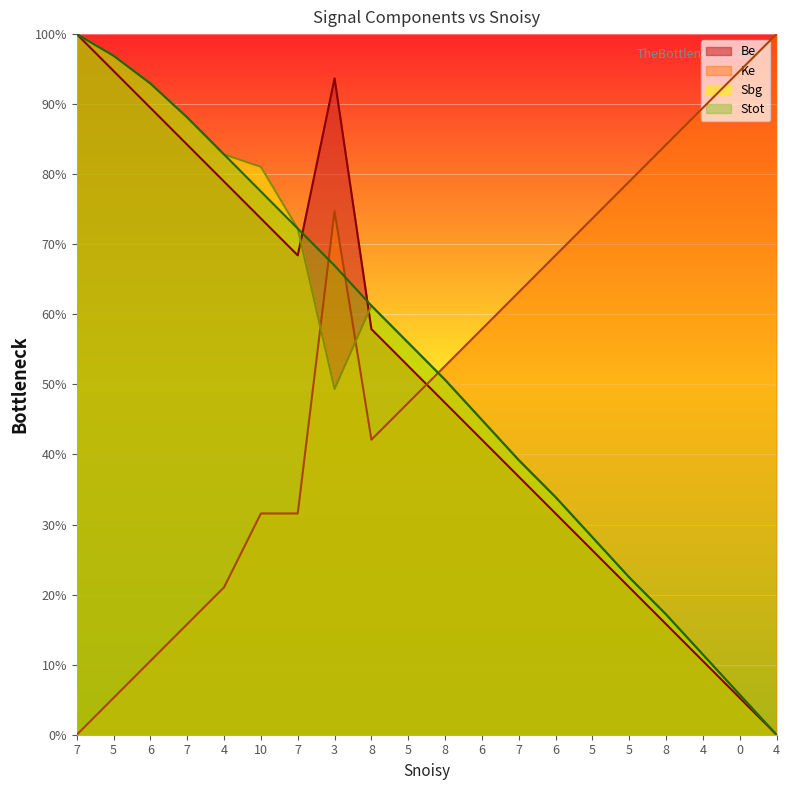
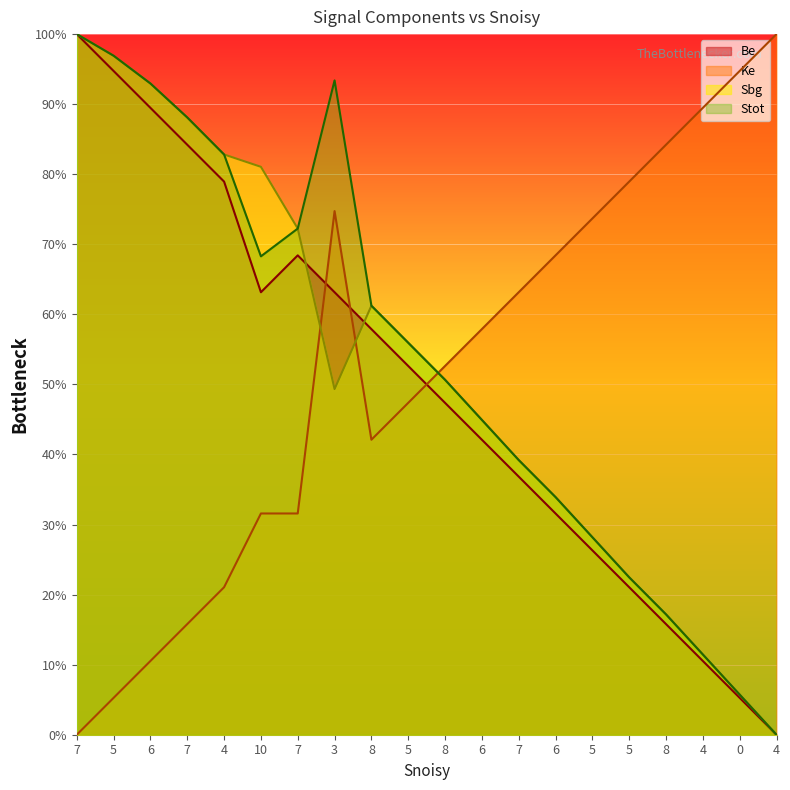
  {
    "Be": {
-     "10": "74%",
-     "3": "94%",
+     "10": "63%",
+     "3": "63%",
      "0": "5%"
    },
    "Ke": {
      "10": "32%",
      "3": "75%"
    },
    "Sbg": {
      "10": "81%",
      "3": "49%"
    },
    "Stot": {
-     "10": "78%",
-     "3": "67%"
+     "10": "68%",
+     "3": "93%"
    }
  }
